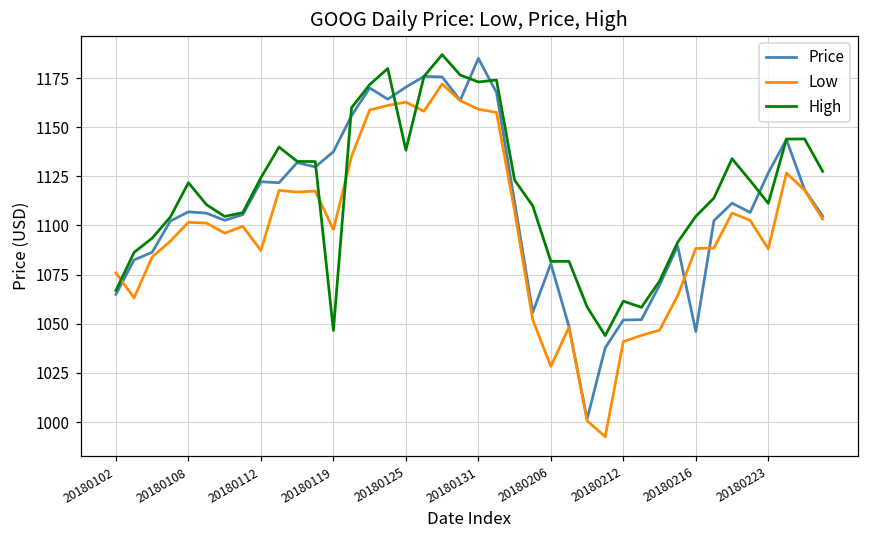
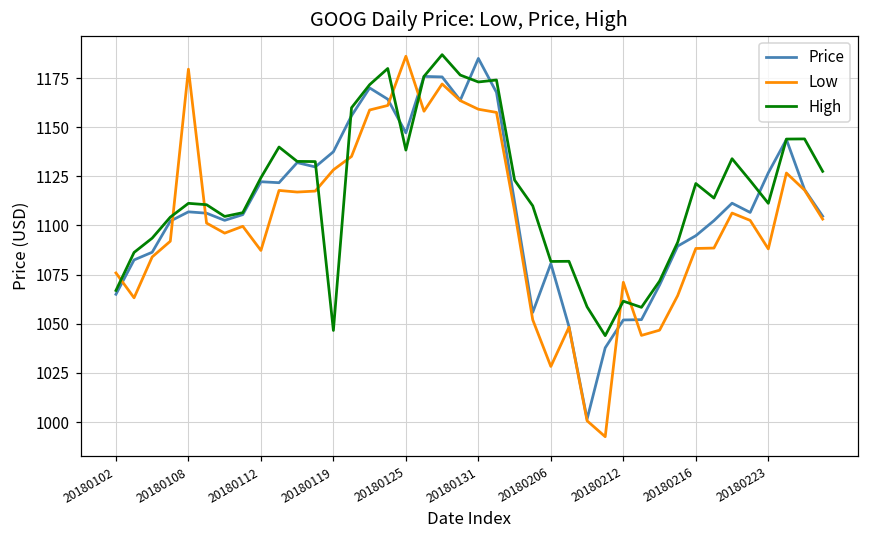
  {
    "Price": {
      "20180102": 1065,
      "20180108": 1107,
      "20180112": 1122,
      "20180119": 1138,
-     "20180125": 1170,
+     "20180125": 1147,
      "20180131": 1185,
      "20180212": 1052,
-     "20180216": 1046,
+     "20180216": 1095,
      "20180223": 1127
    },
    "Low": {
      "20180102": 1076,
-     "20180108": 1102,
+     "20180108": 1180,
      "20180112": 1087,
-     "20180119": 1098,
-     "20180125": 1163,
+     "20180119": 1128,
+     "20180125": 1186,
      "20180131": 1159,
      "20180206": 1028,
-     "20180212": 1041,
+     "20180212": 1071,
      "20180216": 1088,
      "20180223": 1088
    },
    "High": {
      "20180102": 1067,
-     "20180108": 1122,
+     "20180108": 1111,
      "20180112": 1124,
      "20180119": 1047,
      "20180125": 1138,
      "20180131": 1173,
      "20180212": 1062,
-     "20180216": 1105,
+     "20180216": 1121,
      "20180223": 1111
    }
  }
